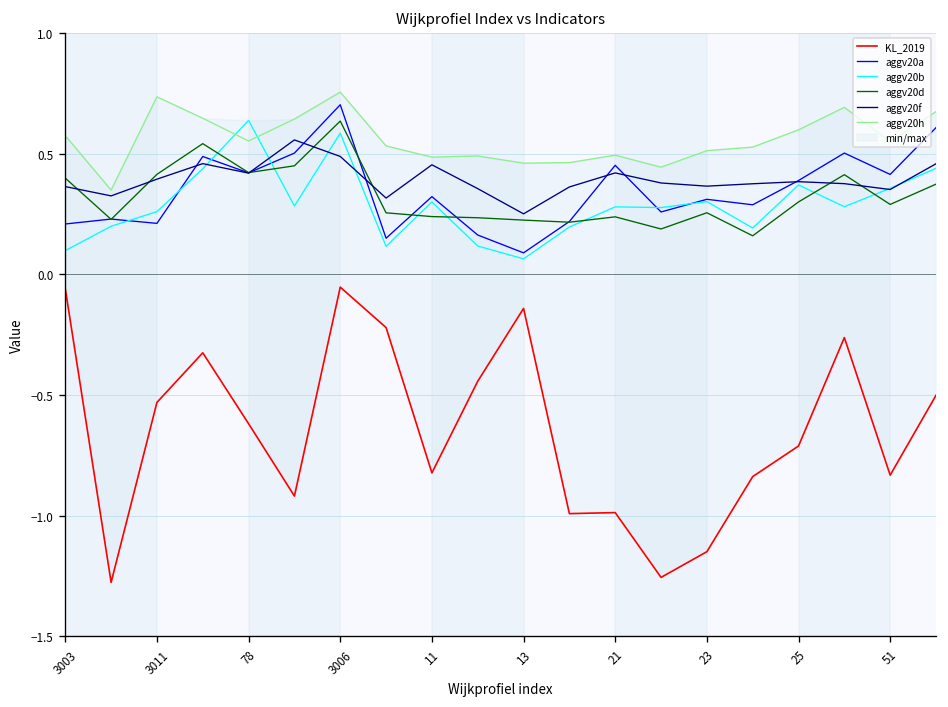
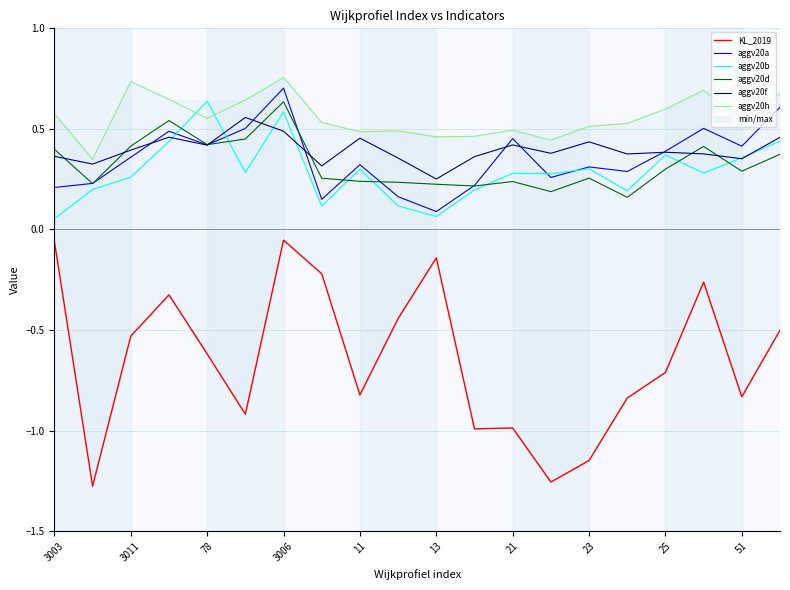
  {
    "KL_2019": {
      "3003": -0.06,
      "3011": -0.53,
      "78": -0.62,
      "3006": -0.05,
      "21": -0.99,
      "23": -1.15,
      "25": -0.71,
      "51": -0.83
    },
    "aggv20a": {
      "3003": 0.21,
-     "3011": 0.21,
+     "3011": 0.36,
      "3006": 0.70,
      "21": 0.45,
      "51": 0.41
    },
    "aggv20b": {
-     "3003": 0.10,
+     "3003": 0.05,
      "3011": 0.26,
      "3006": 0.58,
      "21": 0.28,
      "25": 0.37
    },
    "aggv20d": {
      "3003": 0.40,
      "3011": 0.41,
      "3006": 0.64,
      "21": 0.24,
      "23": 0.26,
      "25": 0.30,
      "51": 0.29
    },
    "aggv20f": {
      "3003": 0.36,
      "3011": 0.39,
      "3006": 0.49,
      "21": 0.42,
-     "23": 0.37
+     "23": 0.44
    },
    "aggv20h": {
      "78": 0.55
    }
  }
